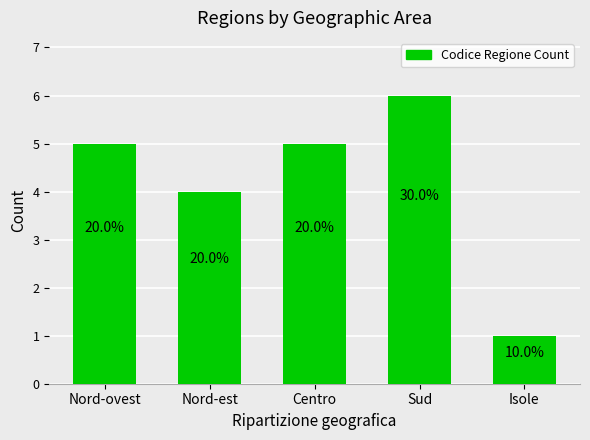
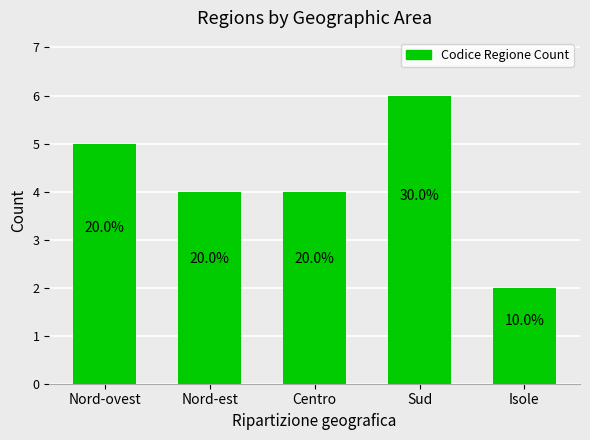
  {
-   "Centro": 5,
-   "Isole": 1
+   "Centro": 4,
+   "Isole": 2
  }
